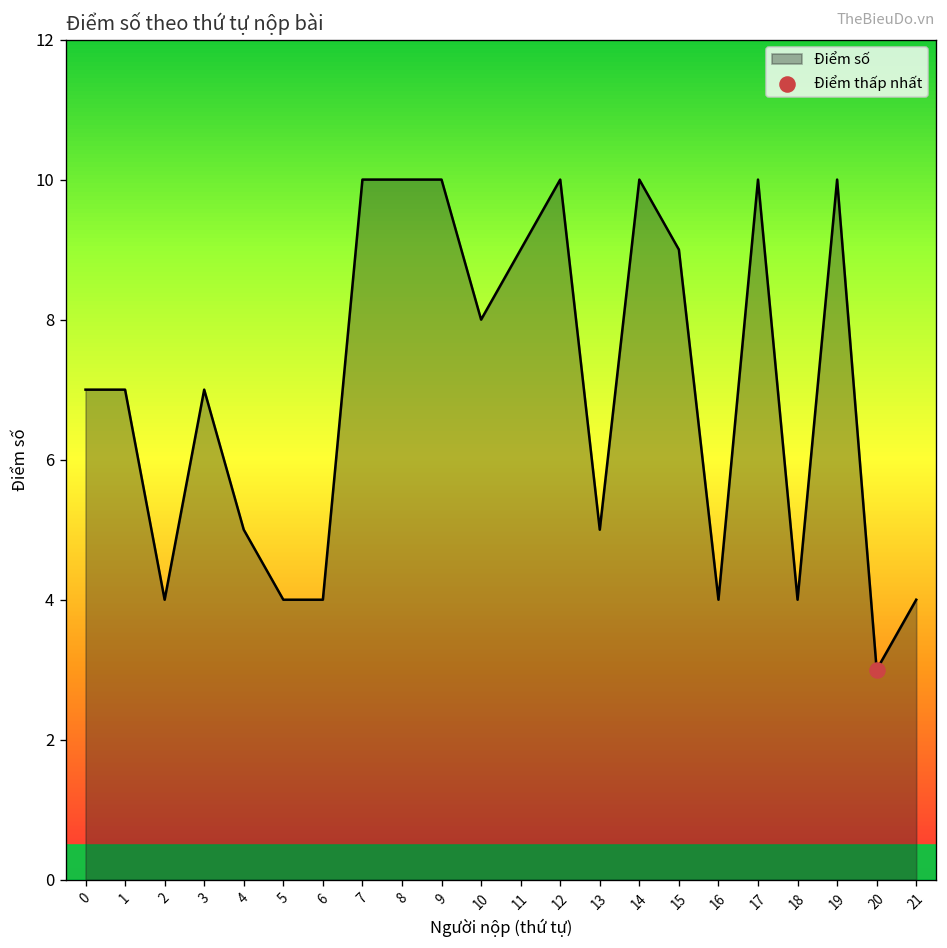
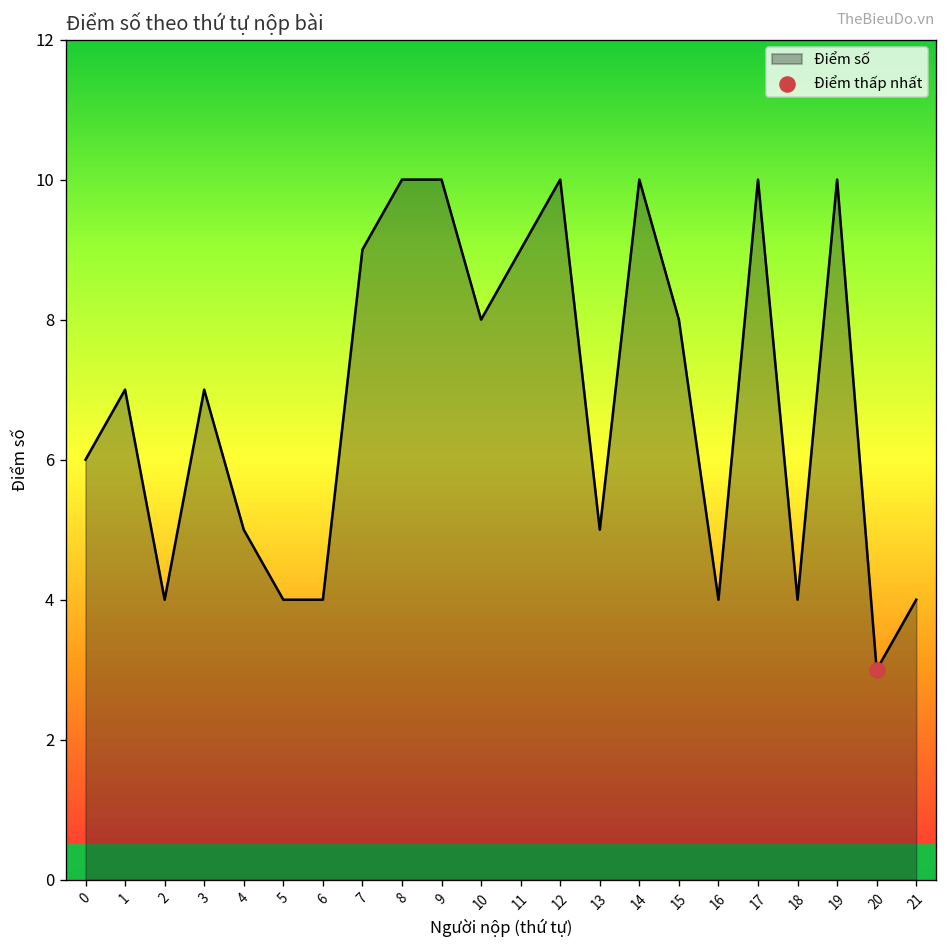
  {
    "Điểm số": {
-     "0": 7,
+     "0": 6,
      "1": 7,
      "2": 4,
      "3": 7,
      "4": 5,
      "5": 4,
      "6": 4,
-     "7": 10,
+     "7": 9,
      "8": 10,
      "9": 10,
      "10": 8,
      "11": 9,
      "12": 10,
      "13": 5,
      "14": 10,
-     "15": 9,
+     "15": 8,
      "16": 4,
      "17": 10,
      "18": 4,
      "19": 10,
      "21": 4
    }
  }
